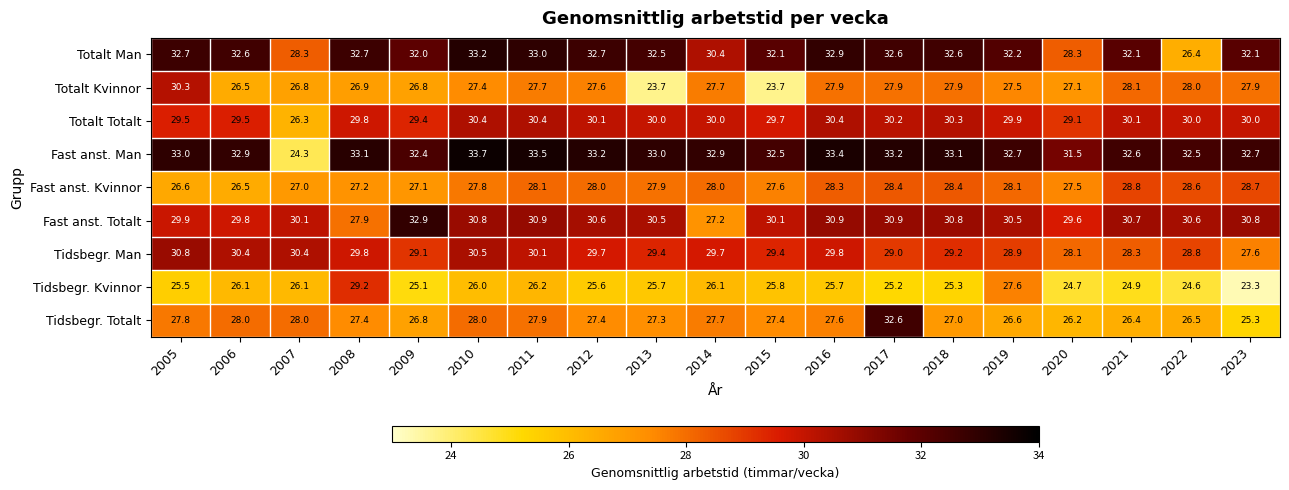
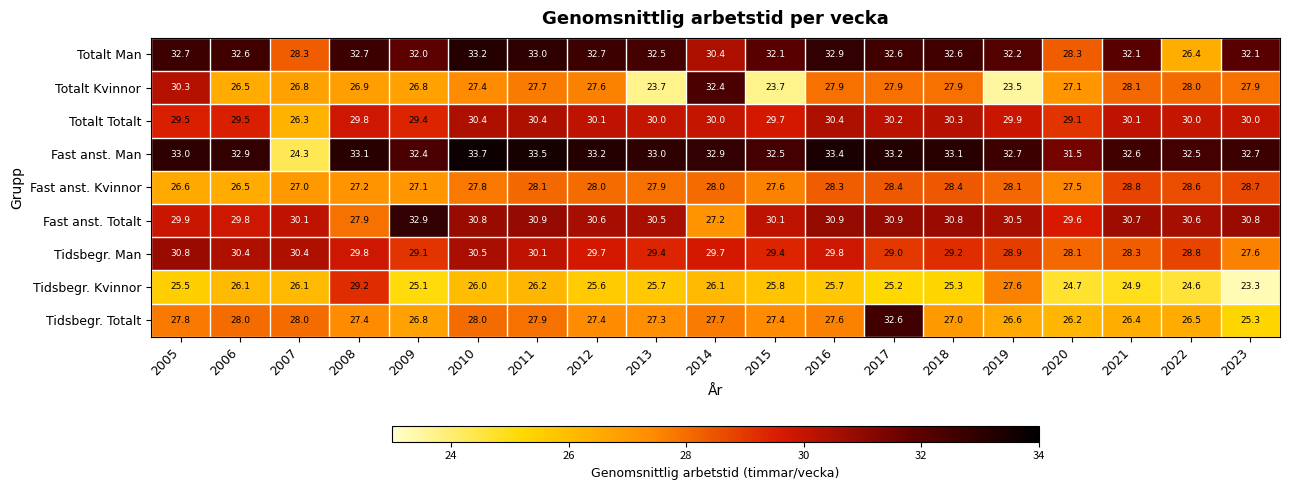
  {
    "Totalt Man": {
      "2005": 32.7,
      "2006": 32.6,
      "2007": 28.3,
      "2008": 32.7,
      "2009": 32.0,
      "2010": 33.2,
      "2011": 33.0,
      "2012": 32.7,
      "2013": 32.5,
      "2014": 30.4,
      "2015": 32.1,
      "2016": 32.9,
      "2017": 32.6,
      "2018": 32.6,
      "2019": 32.2,
      "2020": 28.3,
      "2021": 32.1,
      "2022": 26.4,
      "2023": 32.1
    },
    "Totalt Kvinnor": {
      "2005": 30.3,
      "2006": 26.5,
      "2007": 26.8,
      "2008": 26.9,
      "2009": 26.8,
      "2010": 27.4,
      "2011": 27.7,
      "2012": 27.6,
      "2013": 23.7,
-     "2014": 27.7,
+     "2014": 32.4,
      "2015": 23.7,
      "2016": 27.9,
      "2017": 27.9,
      "2018": 27.9,
-     "2019": 27.5,
+     "2019": 23.5,
      "2020": 27.1,
      "2021": 28.1,
      "2022": 28.0,
      "2023": 27.9
    },
    "Totalt Totalt": {
      "2005": 29.5,
      "2006": 29.5,
      "2007": 26.3,
      "2008": 29.8,
      "2009": 29.4,
      "2010": 30.4,
      "2011": 30.4,
      "2012": 30.1,
      "2013": 30.0,
      "2014": 30.0,
      "2015": 29.7,
      "2016": 30.4,
      "2017": 30.2,
      "2018": 30.3,
      "2019": 29.9,
      "2020": 29.1,
      "2021": 30.1,
      "2022": 30.0,
      "2023": 30.0
    },
    "Fast anst. Man": {
      "2005": 33.0,
      "2006": 32.9,
      "2007": 24.3,
      "2008": 33.1,
      "2009": 32.4,
      "2010": 33.7,
      "2011": 33.5,
      "2012": 33.2,
      "2013": 33.0,
      "2014": 32.9,
      "2015": 32.5,
      "2016": 33.4,
      "2017": 33.2,
      "2018": 33.1,
      "2019": 32.7,
      "2020": 31.5,
      "2021": 32.6,
      "2022": 32.5,
      "2023": 32.7
    },
    "Fast anst. Kvinnor": {
      "2005": 26.6,
      "2006": 26.5,
      "2007": 27.0,
      "2008": 27.2,
      "2009": 27.1,
      "2010": 27.8,
      "2011": 28.1,
      "2012": 28.0,
      "2013": 27.9,
      "2014": 28.0,
      "2015": 27.6,
      "2016": 28.3,
      "2017": 28.4,
      "2018": 28.4,
      "2019": 28.1,
      "2020": 27.5,
      "2021": 28.8,
      "2022": 28.6,
      "2023": 28.7
    },
    "Fast anst. Totalt": {
      "2005": 29.9,
      "2006": 29.8,
      "2007": 30.1,
      "2008": 27.9,
      "2009": 32.9,
      "2010": 30.8,
      "2011": 30.9,
      "2012": 30.6,
      "2013": 30.5,
      "2014": 27.2,
      "2015": 30.1,
      "2016": 30.9,
      "2017": 30.9,
      "2018": 30.8,
      "2019": 30.5,
      "2020": 29.6,
      "2021": 30.7,
      "2022": 30.6,
      "2023": 30.8
    },
    "Tidsbegr. Man": {
      "2005": 30.8,
      "2006": 30.4,
      "2007": 30.4,
      "2008": 29.8,
      "2009": 29.1,
      "2010": 30.5,
      "2011": 30.1,
      "2012": 29.7,
      "2013": 29.4,
      "2014": 29.7,
      "2015": 29.4,
      "2016": 29.8,
      "2017": 29.0,
      "2018": 29.2,
      "2019": 28.9,
      "2020": 28.1,
      "2021": 28.3,
      "2022": 28.8,
      "2023": 27.6
    },
    "Tidsbegr. Kvinnor": {
      "2005": 25.5,
      "2006": 26.1,
      "2007": 26.1,
      "2008": 29.2,
      "2009": 25.1,
      "2010": 26.0,
      "2011": 26.2,
      "2012": 25.6,
      "2013": 25.7,
      "2014": 26.1,
      "2015": 25.8,
      "2016": 25.7,
      "2017": 25.2,
      "2018": 25.3,
      "2019": 27.6,
      "2020": 24.7,
      "2021": 24.9,
      "2022": 24.6,
      "2023": 23.3
    },
    "Tidsbegr. Totalt": {
      "2005": 27.8,
      "2006": 28.0,
      "2007": 28.0,
      "2008": 27.4,
      "2009": 26.8,
      "2010": 28.0,
      "2011": 27.9,
      "2012": 27.4,
      "2013": 27.3,
      "2014": 27.7,
      "2015": 27.4,
      "2016": 27.6,
      "2017": 32.6,
      "2018": 27.0,
      "2019": 26.6,
      "2020": 26.2,
      "2021": 26.4,
      "2022": 26.5,
      "2023": 25.3
    }
  }
